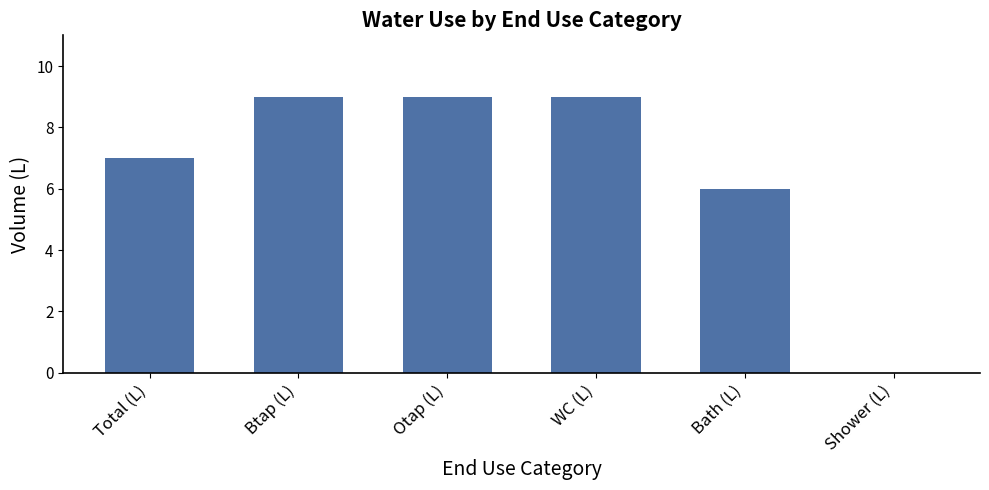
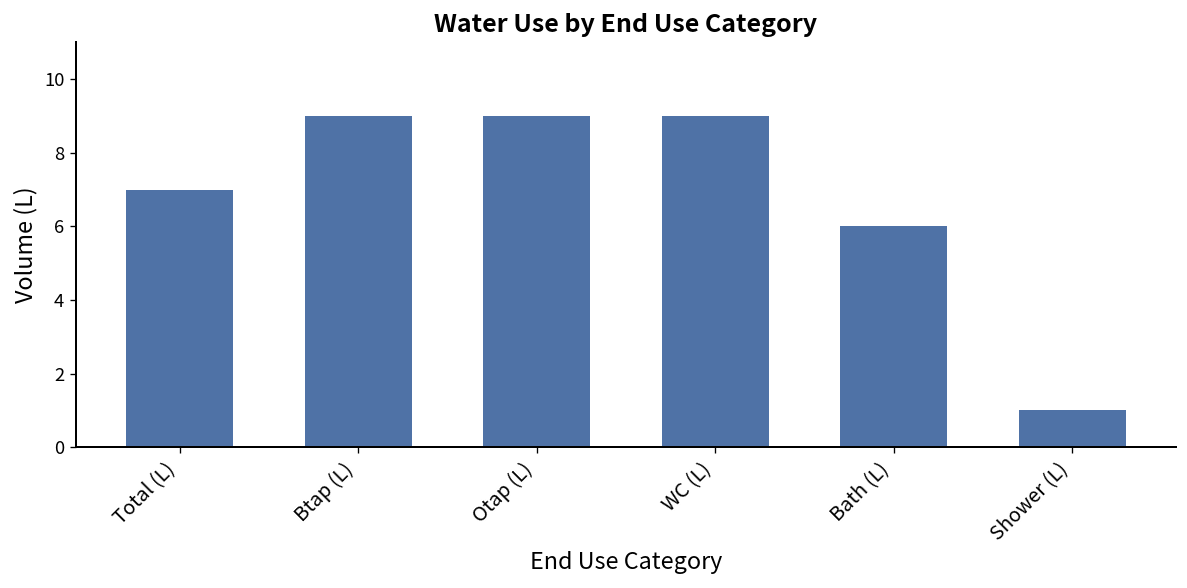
  {
    "Total (L)": 7,
    "Btap (L)": 9,
    "Otap (L)": 9,
    "WC (L)": 9,
    "Bath (L)": 6,
-   "Shower (L)": 0
+   "Shower (L)": 1
  }
